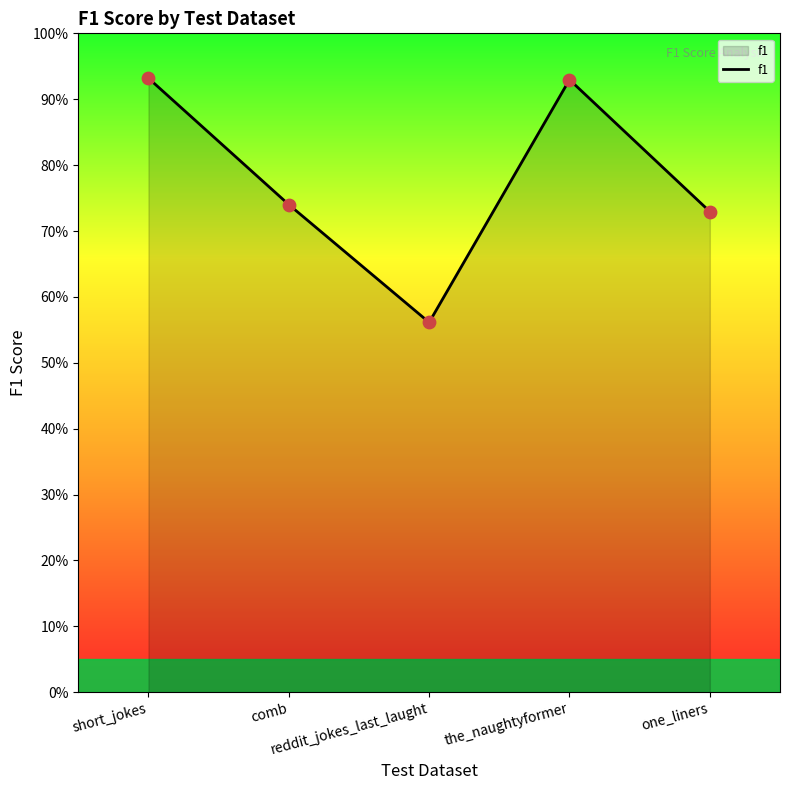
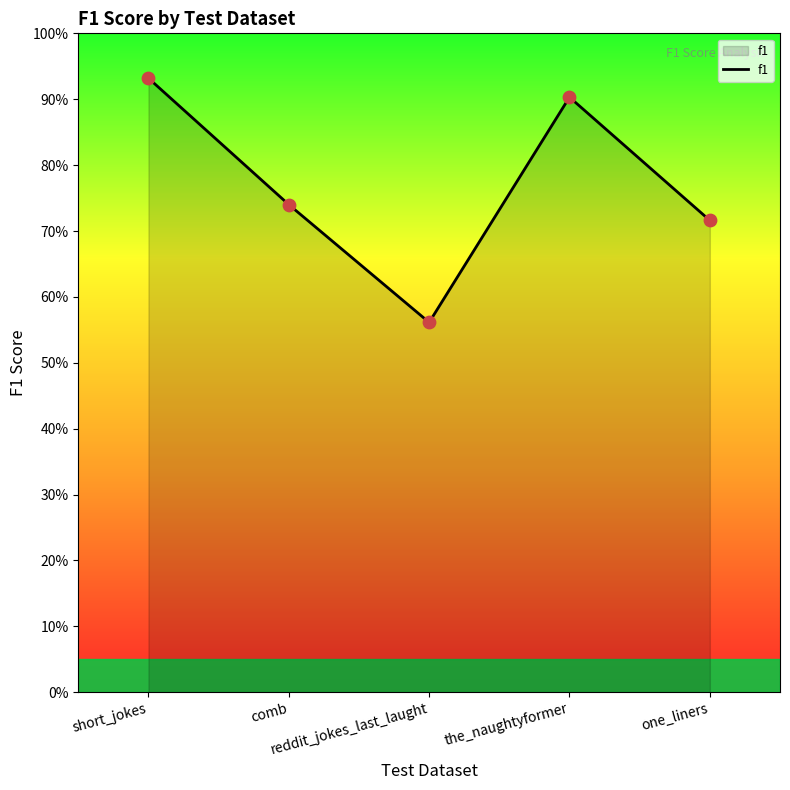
  {
    "short_jokes": "93%",
    "comb": "74%",
    "reddit_jokes_last_laught": "56%",
-   "the_naughtyformer": "93%",
-   "one_liners": "73%"
+   "the_naughtyformer": "90%",
+   "one_liners": "72%"
  }
